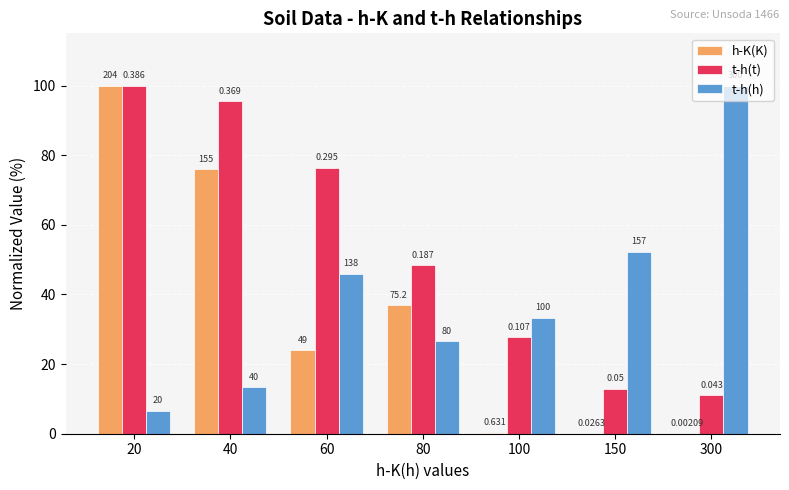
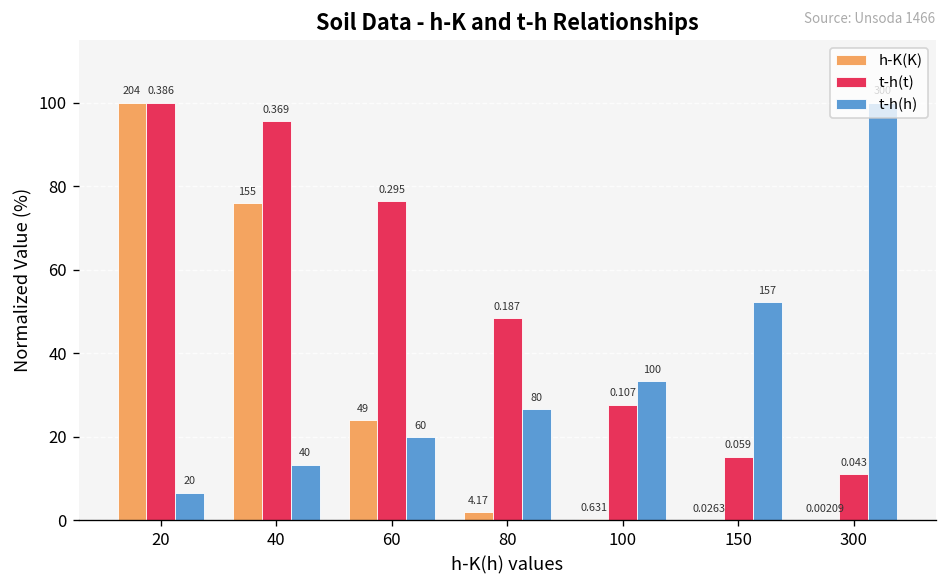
  {
    "h-K(K)": {
-     "80": 75.2
+     "80": 4.17
    },
    "t-h(t)": {
-     "150": 0.05
+     "150": 0.059
    },
    "t-h(h)": {
-     "60": 138
+     "60": 60
    }
  }
